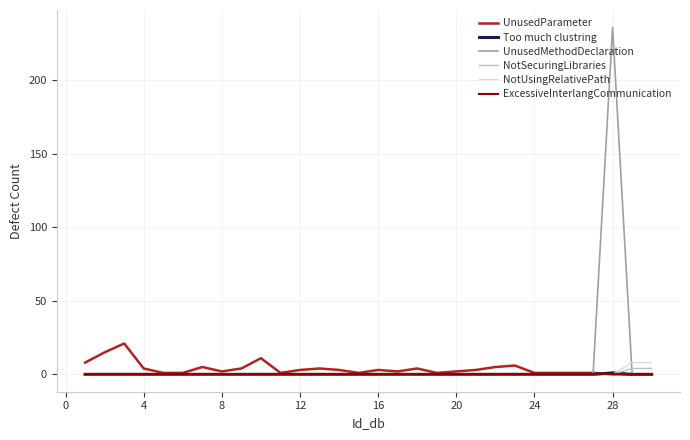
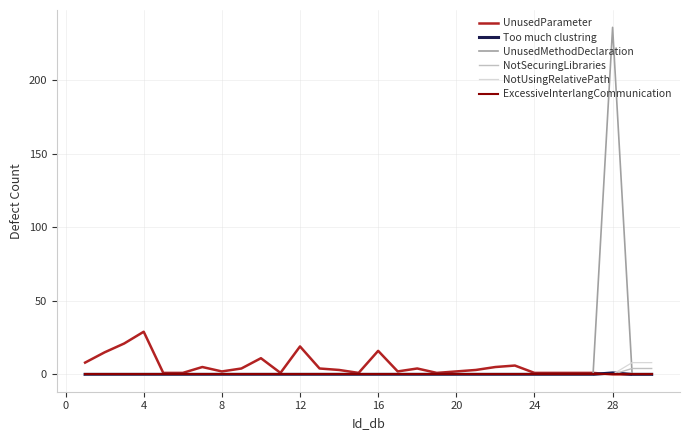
  {
    "UnusedParameter": {
-     "4": 4,
+     "4": 29,
      "8": 2,
-     "12": 3,
-     "16": 3,
+     "12": 19,
+     "16": 16,
      "20": 2
    }
  }
